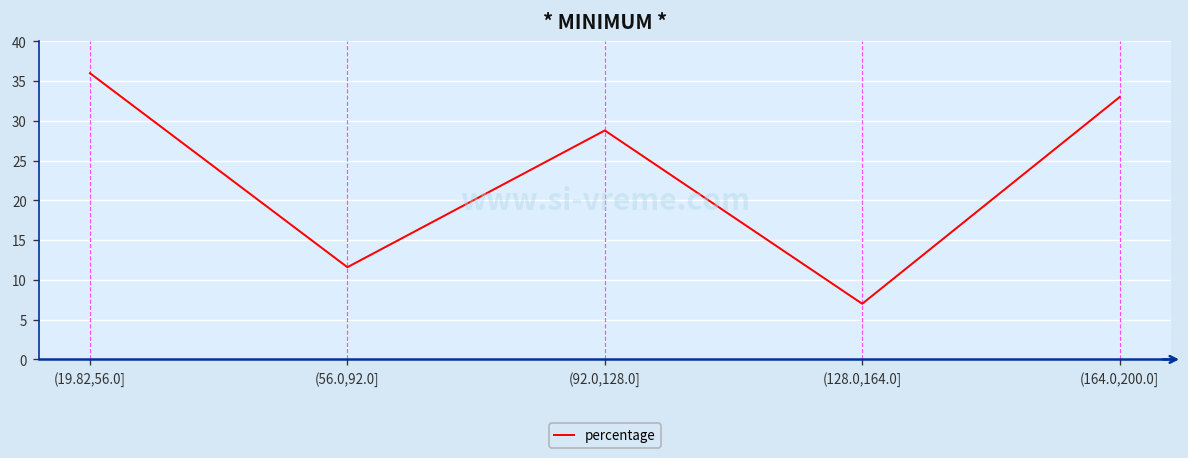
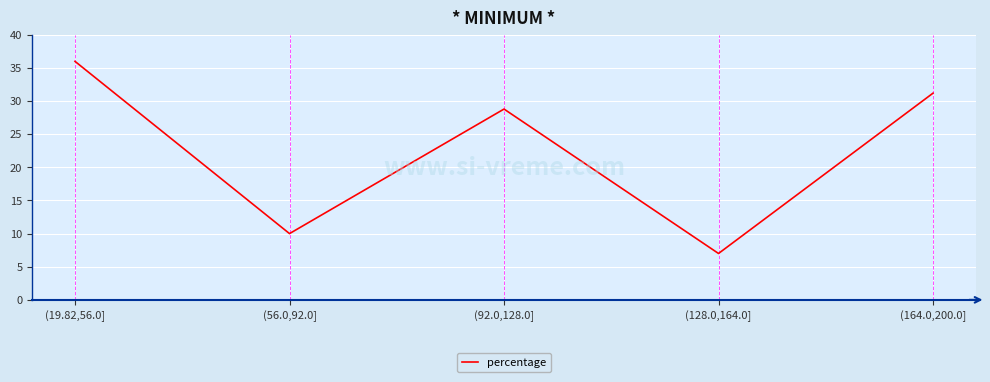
  {
    "(19.82,56.0]": 36,
-   "(56.0,92.0]": 12,
+   "(56.0,92.0]": 10,
    "(92.0,128.0]": 29,
    "(128.0,164.0]": 7,
-   "(164.0,200.0]": 33
+   "(164.0,200.0]": 31
  }
